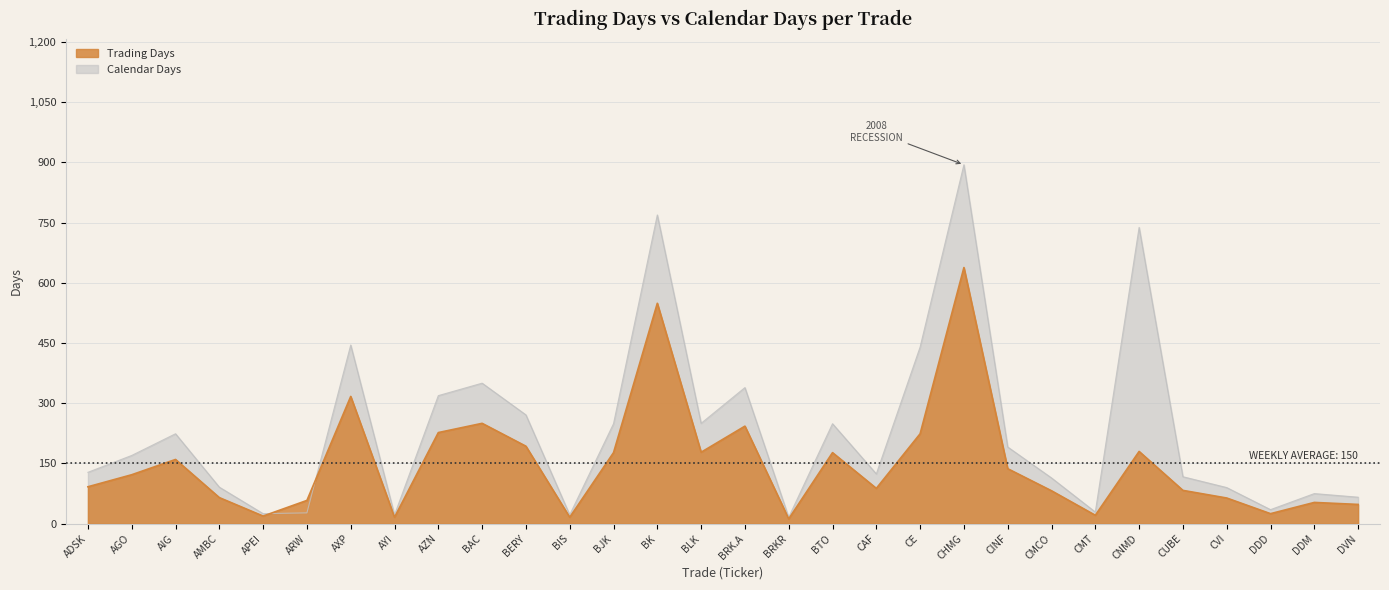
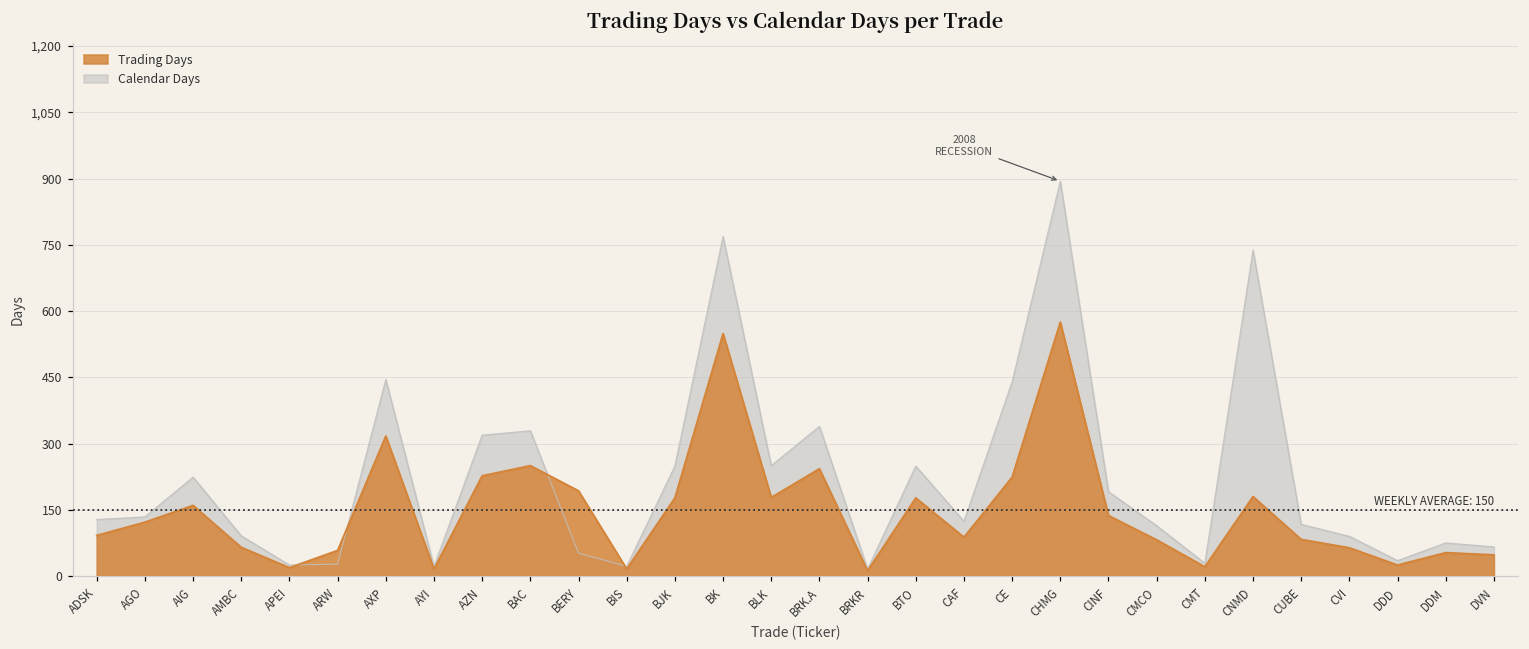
  {
    "Calendar Days": {
      "ADSK": 130,
-     "AGO": 170,
+     "AGO": 130,
      "AIG": 220,
      "AMBC": 90,
      "ARW": 30,
      "AXP": 450,
      "AZN": 320,
-     "BAC": 350,
-     "BERY": 270,
+     "BAC": 330,
+     "BERY": 50,
      "BJK": 250,
      "BK": 770,
      "BLK": 250,
      "BRK.A": 340,
      "BTO": 250,
      "CAF": 120,
      "CE": 440,
      "CINF": 190,
      "CMCO": 110,
      "CMT": 30,
      "CNMD": 740,
      "CUBE": 120,
      "CVI": 90,
      "DDD": 40,
      "DDM": 80,
      "DVN": 70
    },
    "Trading Days": {
      "ADSK": 90,
      "AGO": 120,
      "AIG": 160,
      "AMBC": 70,
      "ARW": 60,
      "AXP": 320,
      "AZN": 230,
      "BAC": 250,
      "BERY": 190,
      "BJK": 180,
      "BK": 550,
      "BLK": 180,
      "BRK.A": 240,
      "BTO": 180,
      "CAF": 90,
      "CE": 220,
-     "CHMG": 640,
+     "CHMG": 580,
      "CINF": 140,
      "CMCO": 80,
      "CMT": 20,
      "CNMD": 180,
      "CUBE": 80,
      "CVI": 60,
      "DDD": 30,
      "DDM": 50,
      "DVN": 50
    }
  }
